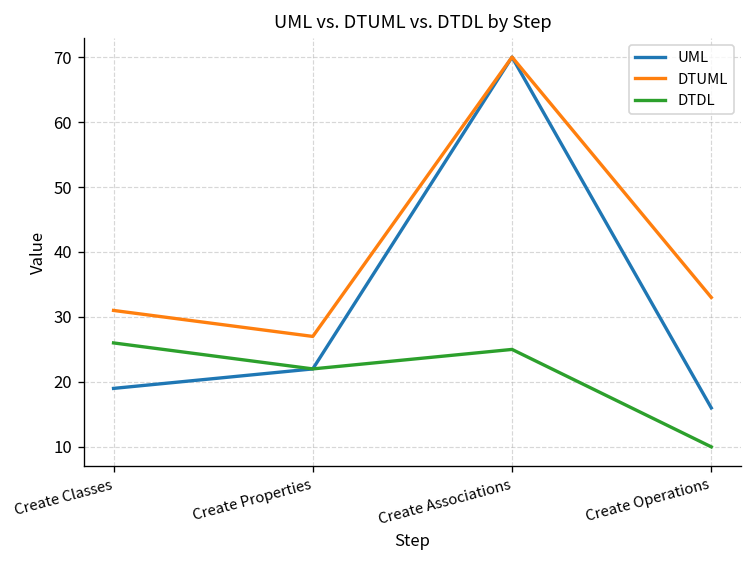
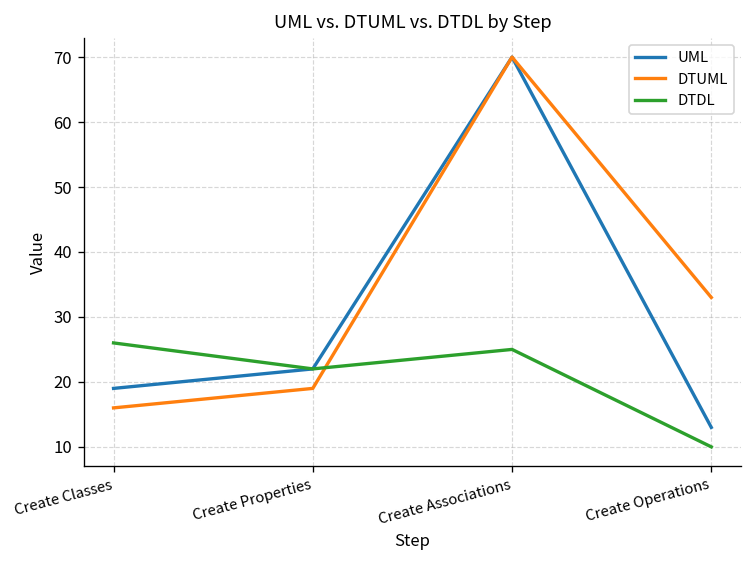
  {
    "UML": {
      "Create Classes": 19,
-     "Create Operations": 16
+     "Create Operations": 13
    },
    "DTUML": {
-     "Create Classes": 31,
-     "Create Properties": 27,
+     "Create Classes": 16,
+     "Create Properties": 19,
      "Create Operations": 33
    },
    "DTDL": {
      "Create Classes": 26,
      "Create Associations": 25,
      "Create Operations": 10
    }
  }
